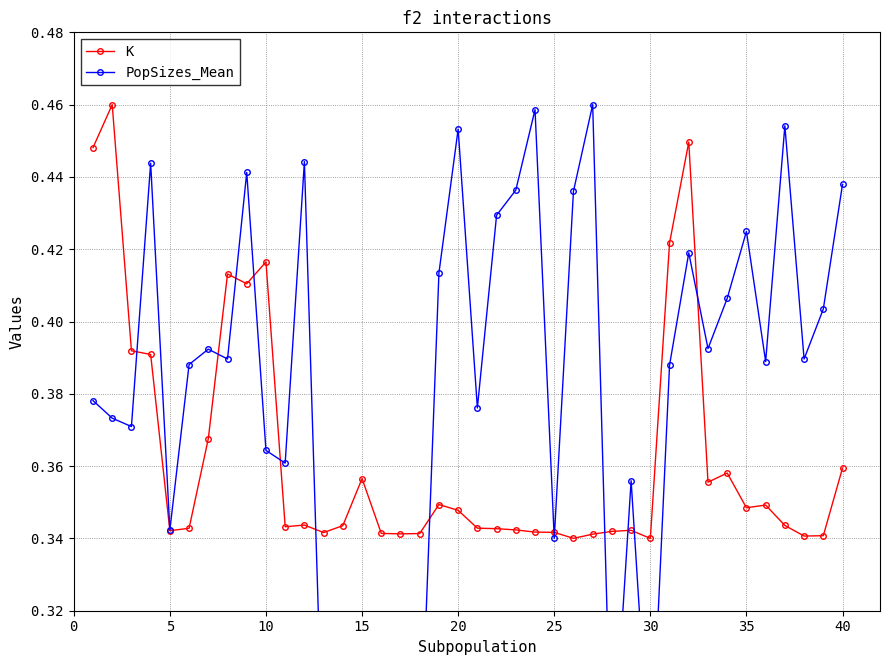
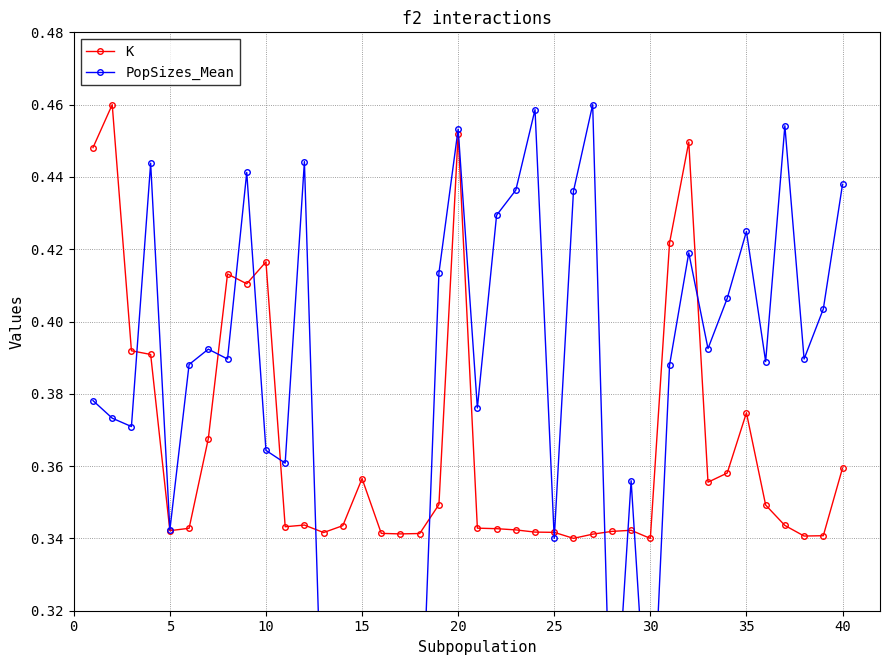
  {
    "K": {
      "10": 0.417,
      "15": 0.357,
-     "20": 0.348,
+     "20": 0.452,
      "25": 0.342,
      "30": 0.340,
-     "35": 0.348,
+     "35": 0.375,
      "40": 0.359
    },
    "PopSizes_Mean": {
      "10": 0.364,
      "20": 0.453,
      "25": 0.340,
      "35": 0.425,
      "40": 0.438
    }
  }
